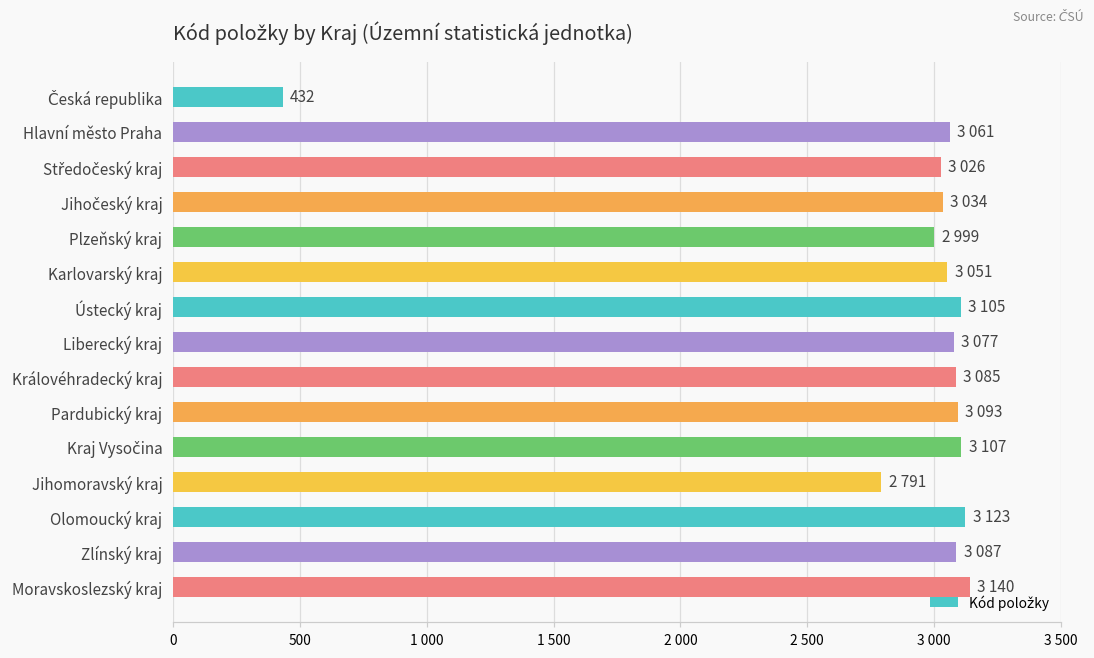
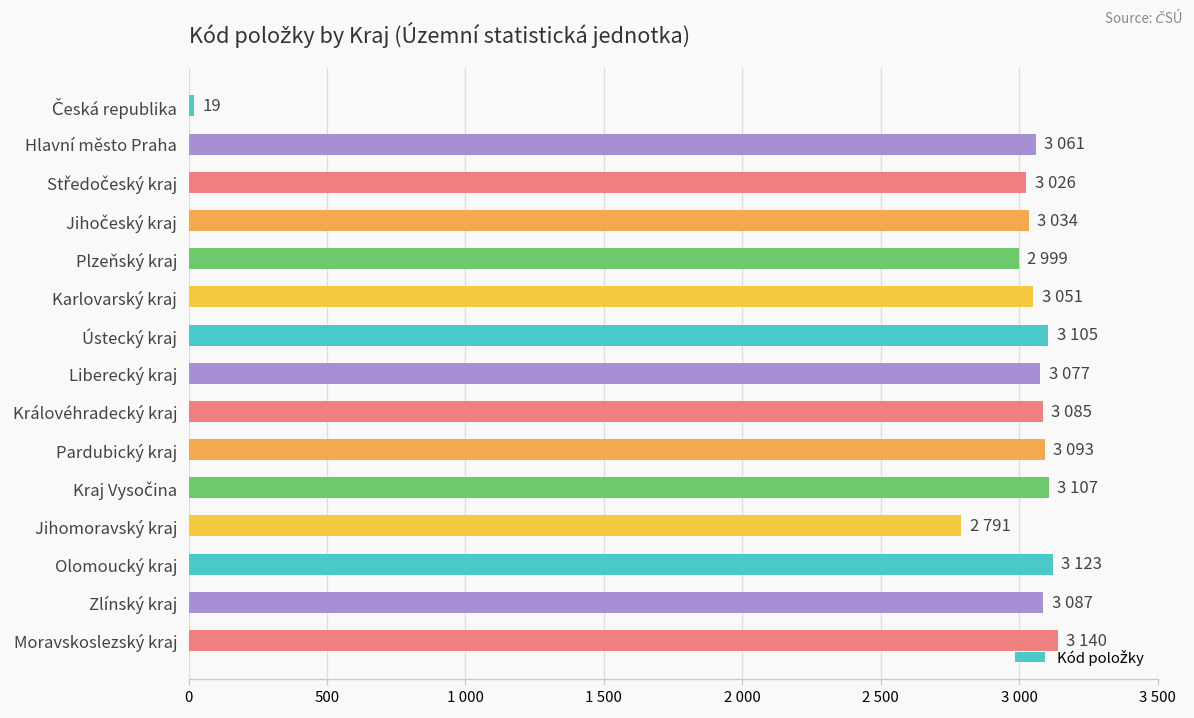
  {
-   "Česká republika": 432
+   "Česká republika": 19
  }
